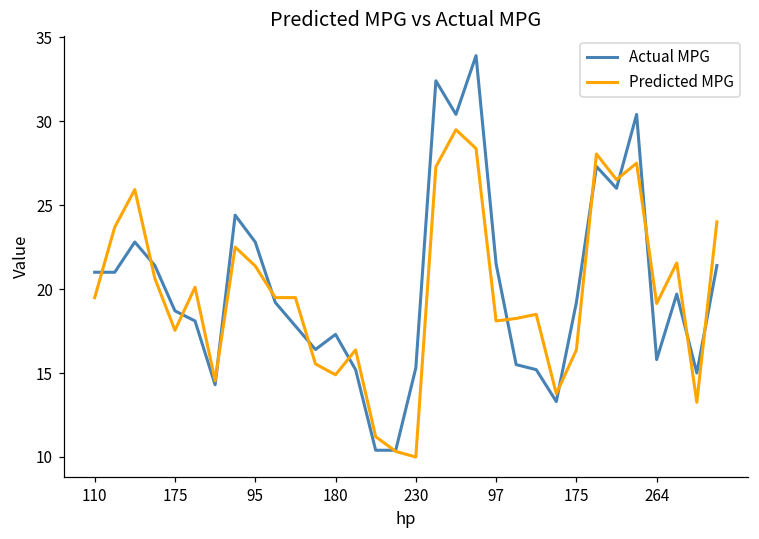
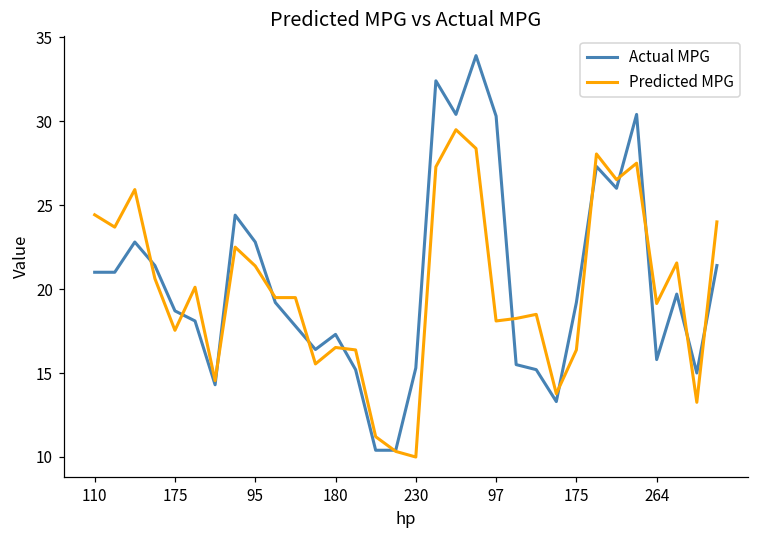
  {
    "Actual MPG": {
      "110": 21.0,
      "95": 22.8,
      "180": 17.3,
      "230": 15.3,
-     "97": 21.5,
+     "97": 30.3,
      "264": 15.8
    },
    "Predicted MPG": {
-     "110": 19.5,
+     "110": 24.4,
      "95": 21.4,
-     "180": 14.9,
+     "180": 16.5,
      "230": 10.0,
      "97": 18.1,
      "264": 19.1
    }
  }
